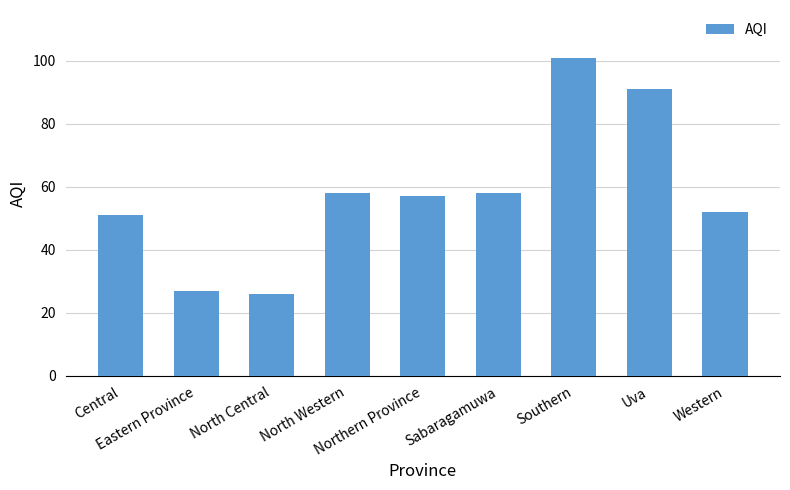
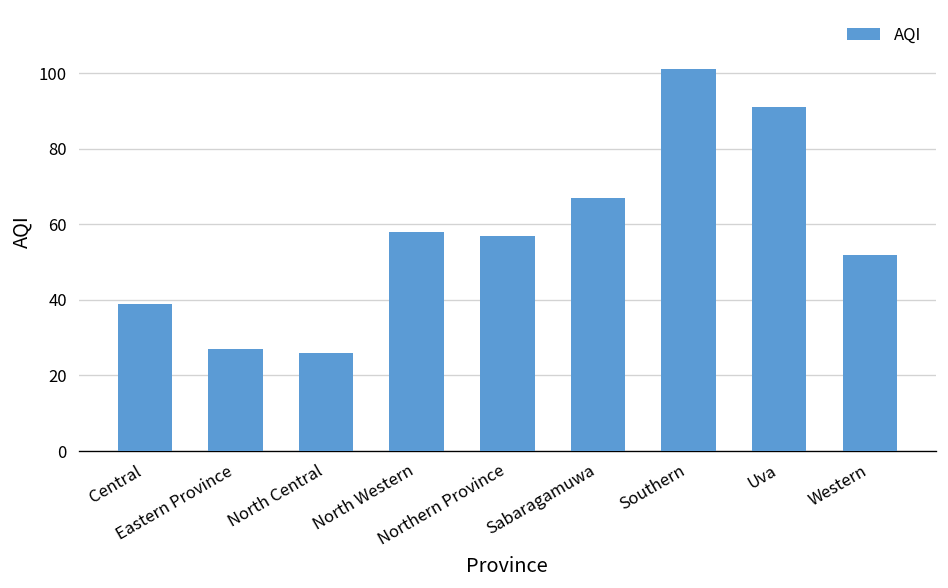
  {
-   "Central": 51,
+   "Central": 39,
    "Eastern Province": 27,
    "North Central": 26,
    "North Western": 58,
    "Northern Province": 57,
-   "Sabaragamuwa": 58,
+   "Sabaragamuwa": 67,
    "Southern": 101,
    "Uva": 91,
    "Western": 52
  }
